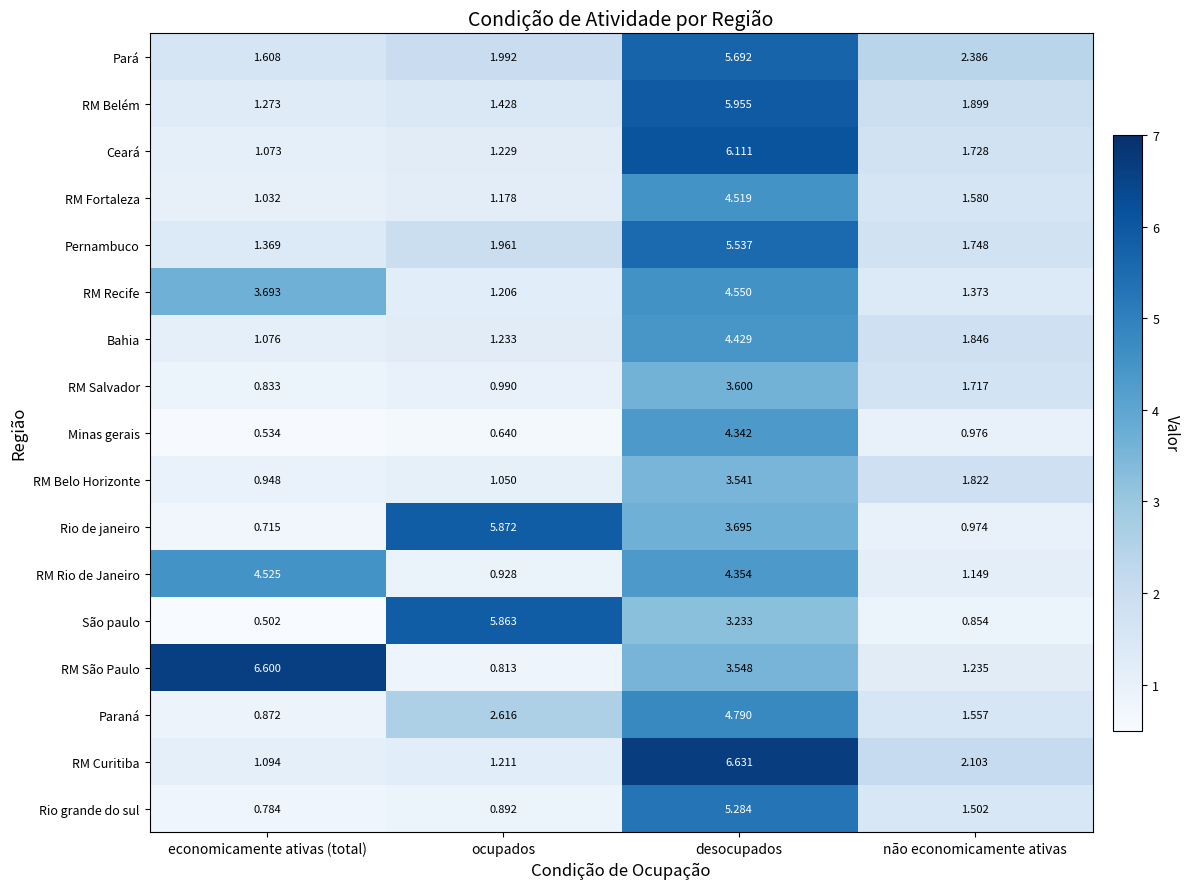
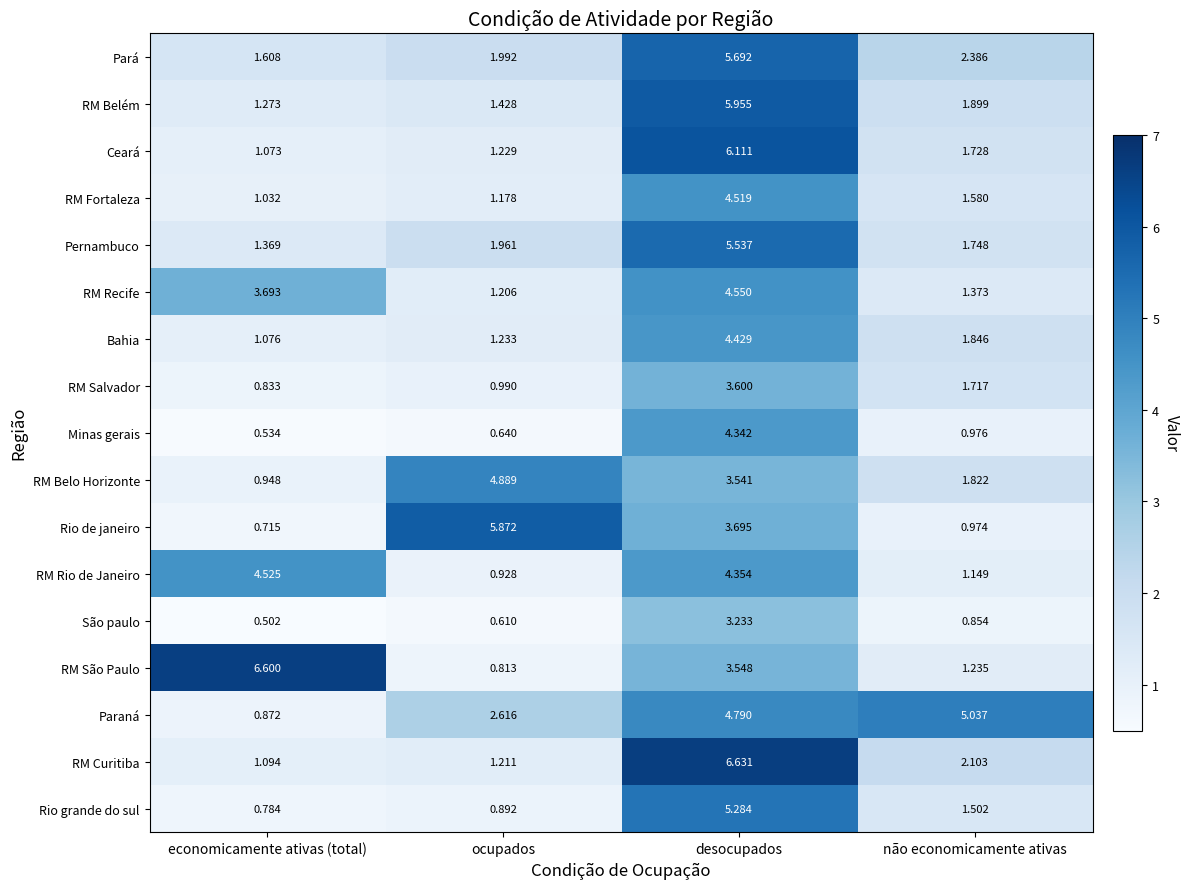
  {
    "Pará": {
      "economicamente ativas (total)": 1.608,
      "ocupados": 1.992,
      "desocupados": 5.692,
      "não economicamente ativas": 2.386
    },
    "RM Belém": {
      "economicamente ativas (total)": 1.273,
      "ocupados": 1.428,
      "desocupados": 5.955,
      "não economicamente ativas": 1.899
    },
    "Ceará": {
      "economicamente ativas (total)": 1.073,
      "ocupados": 1.229,
      "desocupados": 6.111,
      "não economicamente ativas": 1.728
    },
    "RM Fortaleza": {
      "economicamente ativas (total)": 1.032,
      "ocupados": 1.178,
      "desocupados": 4.519,
      "não economicamente ativas": 1.580
    },
    "Pernambuco": {
      "economicamente ativas (total)": 1.369,
      "ocupados": 1.961,
      "desocupados": 5.537,
      "não economicamente ativas": 1.748
    },
    "RM Recife": {
      "economicamente ativas (total)": 3.693,
      "ocupados": 1.206,
      "desocupados": 4.550,
      "não economicamente ativas": 1.373
    },
    "Bahia": {
      "economicamente ativas (total)": 1.076,
      "ocupados": 1.233,
      "desocupados": 4.429,
      "não economicamente ativas": 1.846
    },
    "RM Salvador": {
      "economicamente ativas (total)": 0.833,
      "ocupados": 0.990,
      "desocupados": 3.600,
      "não economicamente ativas": 1.717
    },
    "Minas gerais": {
      "economicamente ativas (total)": 0.534,
      "ocupados": 0.640,
      "desocupados": 4.342,
      "não economicamente ativas": 0.976
    },
    "RM Belo Horizonte": {
      "economicamente ativas (total)": 0.948,
-     "ocupados": 1.050,
+     "ocupados": 4.889,
      "desocupados": 3.541,
      "não economicamente ativas": 1.822
    },
    "Rio de janeiro": {
      "economicamente ativas (total)": 0.715,
      "ocupados": 5.872,
      "desocupados": 3.695,
      "não economicamente ativas": 0.974
    },
    "RM Rio de Janeiro": {
      "economicamente ativas (total)": 4.525,
      "ocupados": 0.928,
      "desocupados": 4.354,
      "não economicamente ativas": 1.149
    },
    "São paulo": {
      "economicamente ativas (total)": 0.502,
-     "ocupados": 5.863,
+     "ocupados": 0.610,
      "desocupados": 3.233,
      "não economicamente ativas": 0.854
    },
    "RM São Paulo": {
      "economicamente ativas (total)": 6.600,
      "ocupados": 0.813,
      "desocupados": 3.548,
      "não economicamente ativas": 1.235
    },
    "Paraná": {
      "economicamente ativas (total)": 0.872,
      "ocupados": 2.616,
      "desocupados": 4.790,
-     "não economicamente ativas": 1.557
+     "não economicamente ativas": 5.037
    },
    "RM Curitiba": {
      "economicamente ativas (total)": 1.094,
      "ocupados": 1.211,
      "desocupados": 6.631,
      "não economicamente ativas": 2.103
    },
    "Rio grande do sul": {
      "economicamente ativas (total)": 0.784,
      "ocupados": 0.892,
      "desocupados": 5.284,
      "não economicamente ativas": 1.502
    }
  }
